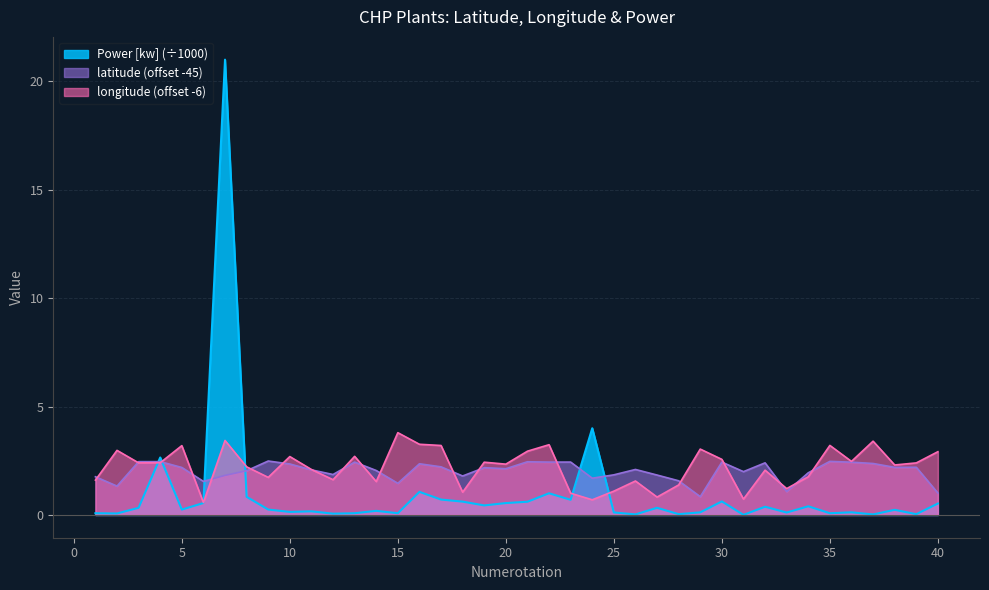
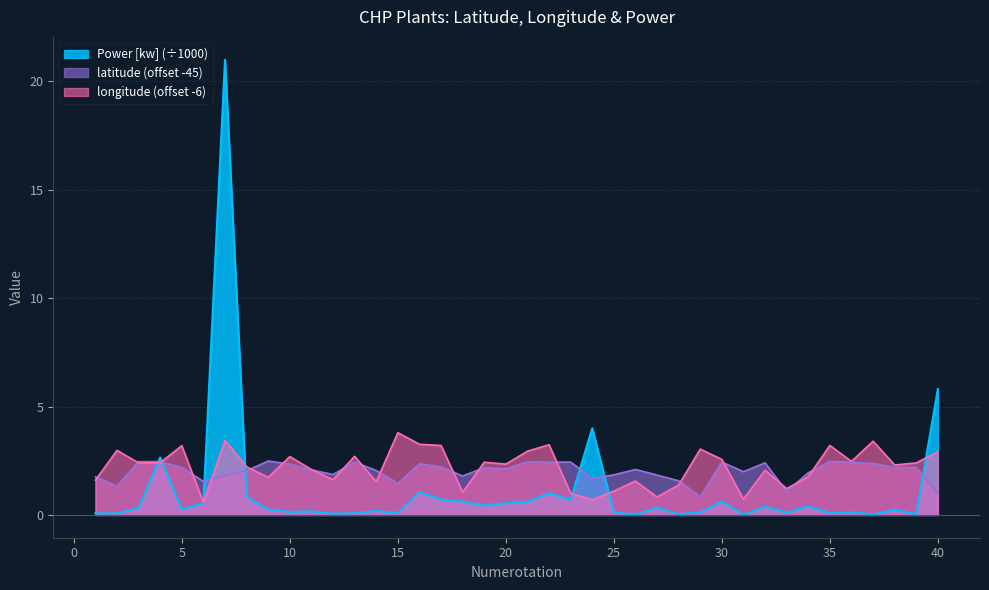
  {
    "Power [kw] (÷1000)": {
      "5": 0.2,
      "10": 0.1,
      "15": 0.1,
      "20": 0.5,
      "25": 0.1,
      "30": 0.6,
      "35": 0.1,
-     "40": 0.5
+     "40": 5.8
    },
    "latitude (offset -45)": {
      "5": 2.2,
      "10": 2.4,
      "15": 1.5,
      "20": 2.1,
      "25": 1.9,
      "30": 2.4,
      "35": 2.5,
      "40": 1.0
    },
    "longitude (offset -6)": {
      "5": 3.2,
      "10": 2.7,
      "15": 3.8,
      "20": 2.3,
      "25": 1.1,
      "30": 2.6,
      "35": 3.2,
      "40": 2.9
    }
  }
